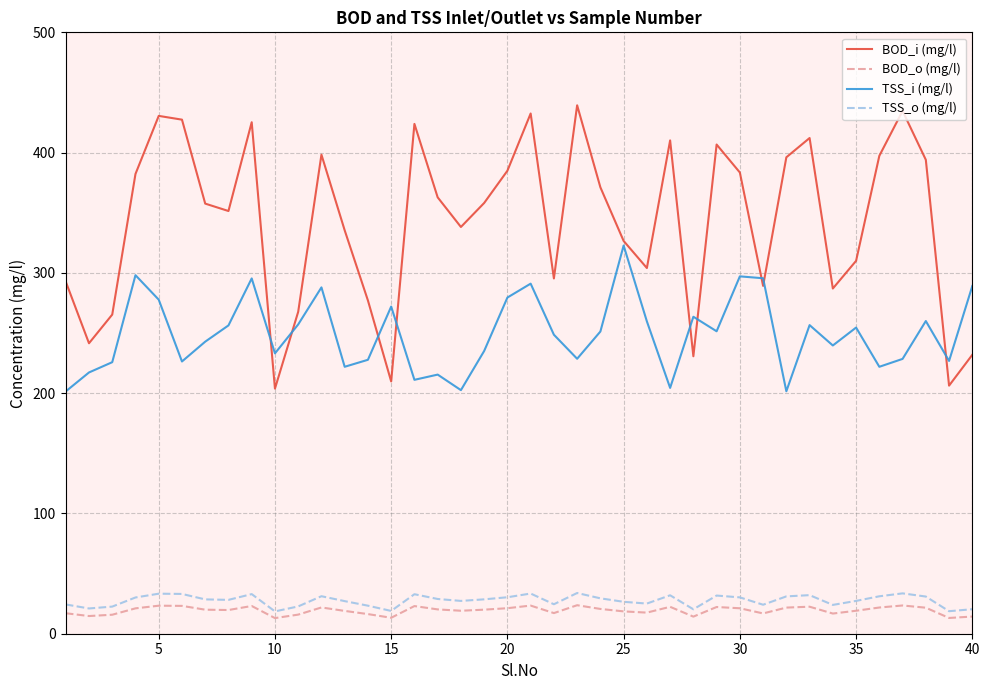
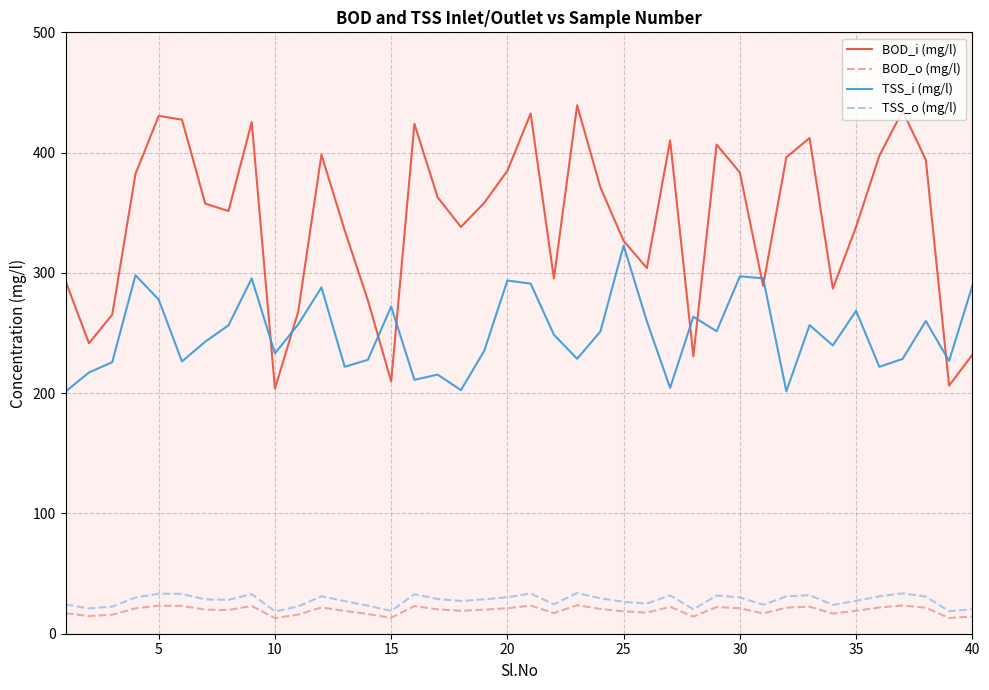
  {
    "BOD_i (mg/l)": {
      "5": 431,
      "10": 204,
      "15": 210,
      "20": 385,
      "25": 327,
      "30": 383,
-     "35": 310,
+     "35": 338,
      "40": 232
    },
    "BOD_o (mg/l)": {
      "5": 23,
      "10": 13,
      "15": 13,
      "20": 21,
      "25": 19,
      "30": 21,
      "35": 19,
      "40": 14
    },
    "TSS_i (mg/l)": {
      "5": 278,
      "10": 233,
      "15": 272,
-     "20": 280,
+     "20": 294,
      "25": 323,
      "30": 297,
-     "35": 255,
+     "35": 268,
      "40": 289
    },
    "TSS_o (mg/l)": {
      "5": 33,
      "10": 19,
      "15": 19,
      "20": 30,
      "25": 27,
      "30": 30,
      "35": 27,
      "40": 20
    }
  }
